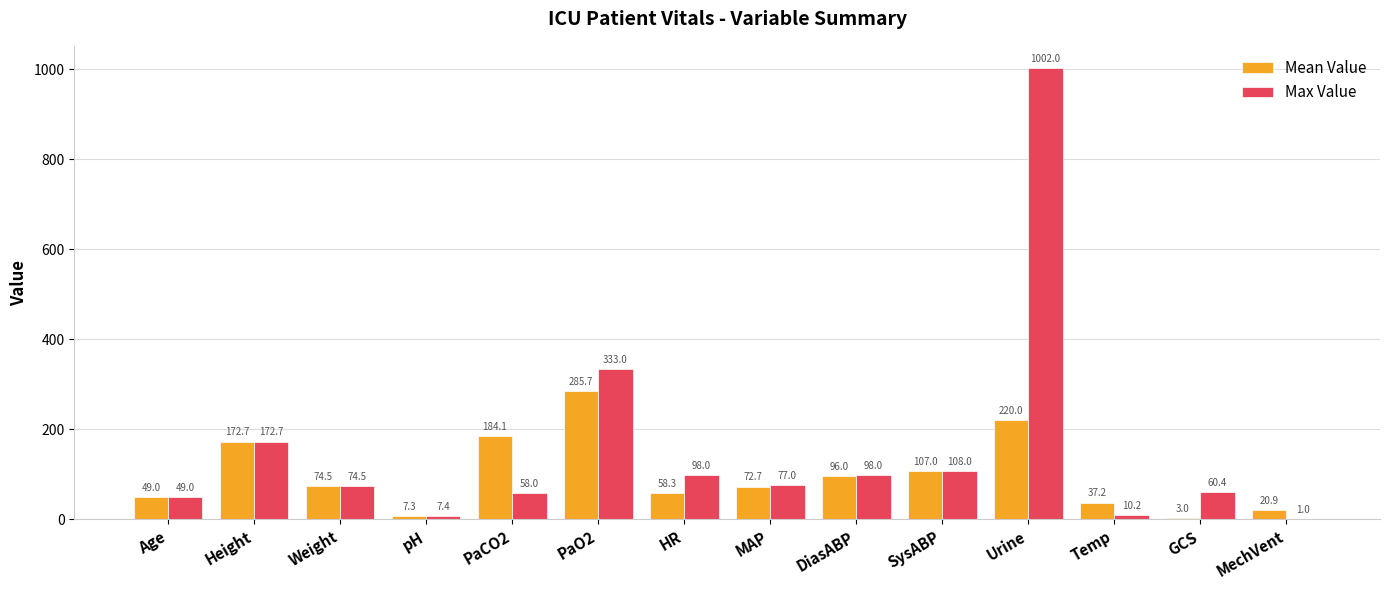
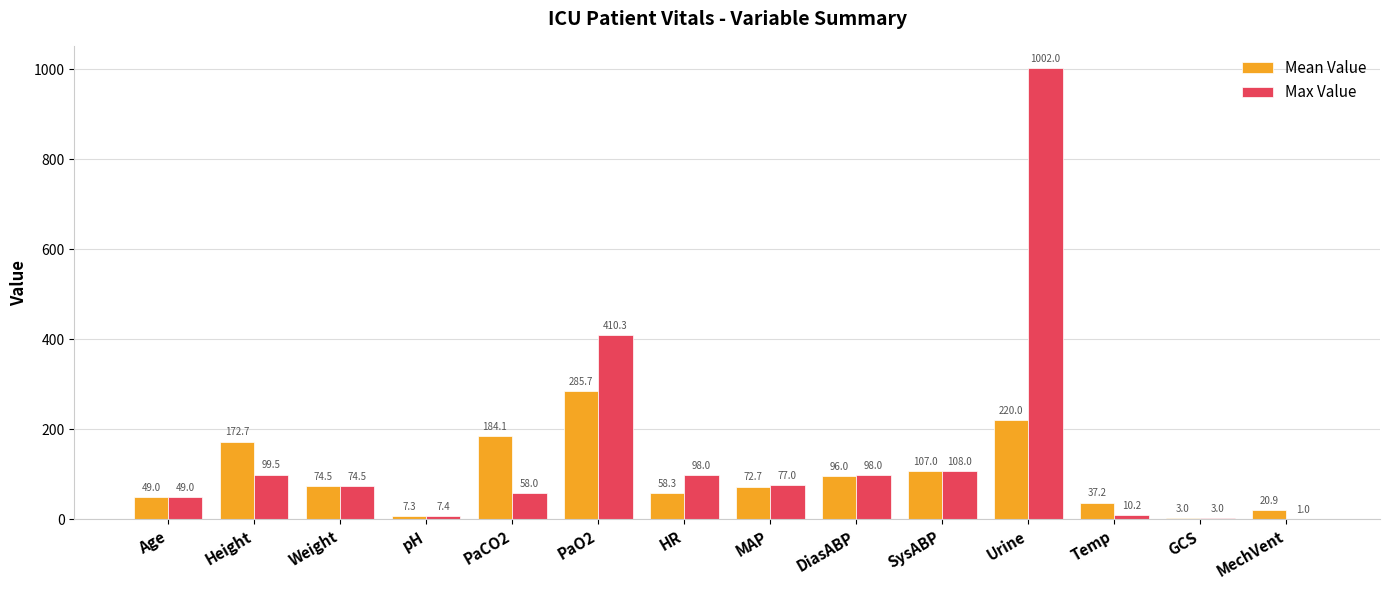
  {
    "Mean Value": {
      "Age": 49.0,
      "Height": 172.7,
      "Weight": 74.5,
      "pH": 7.3,
      "PaCO2": 184.1,
      "PaO2": 285.7,
      "HR": 58.3,
      "MAP": 72.7,
      "DiasABP": 96.0,
      "SysABP": 107.0,
      "Urine": 220.0,
      "Temp": 37.2,
      "GCS": 3.0,
      "MechVent": 20.9
    },
    "Max Value": {
      "Age": 49.0,
-     "Height": 172.7,
+     "Height": 99.5,
      "Weight": 74.5,
      "pH": 7.4,
      "PaCO2": 58.0,
-     "PaO2": 333.0,
+     "PaO2": 410.3,
      "HR": 98.0,
      "MAP": 77.0,
      "DiasABP": 98.0,
      "SysABP": 108.0,
      "Urine": 1002.0,
      "Temp": 10.2,
-     "GCS": 60.4,
+     "GCS": 3.0,
      "MechVent": 1.0
    }
  }
